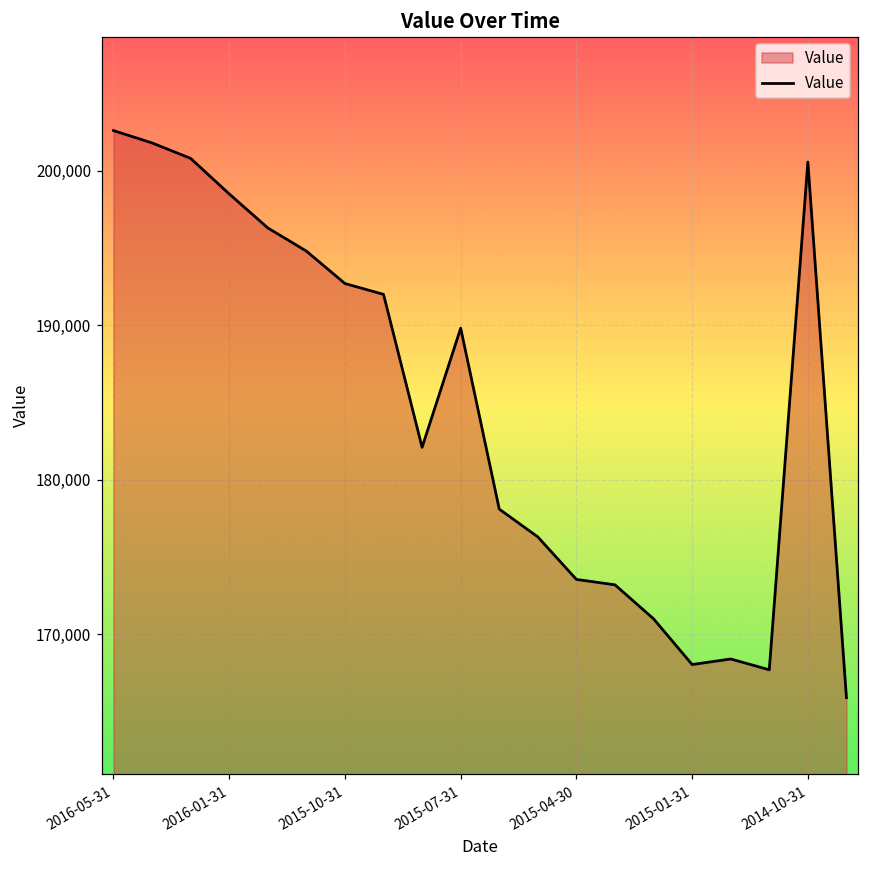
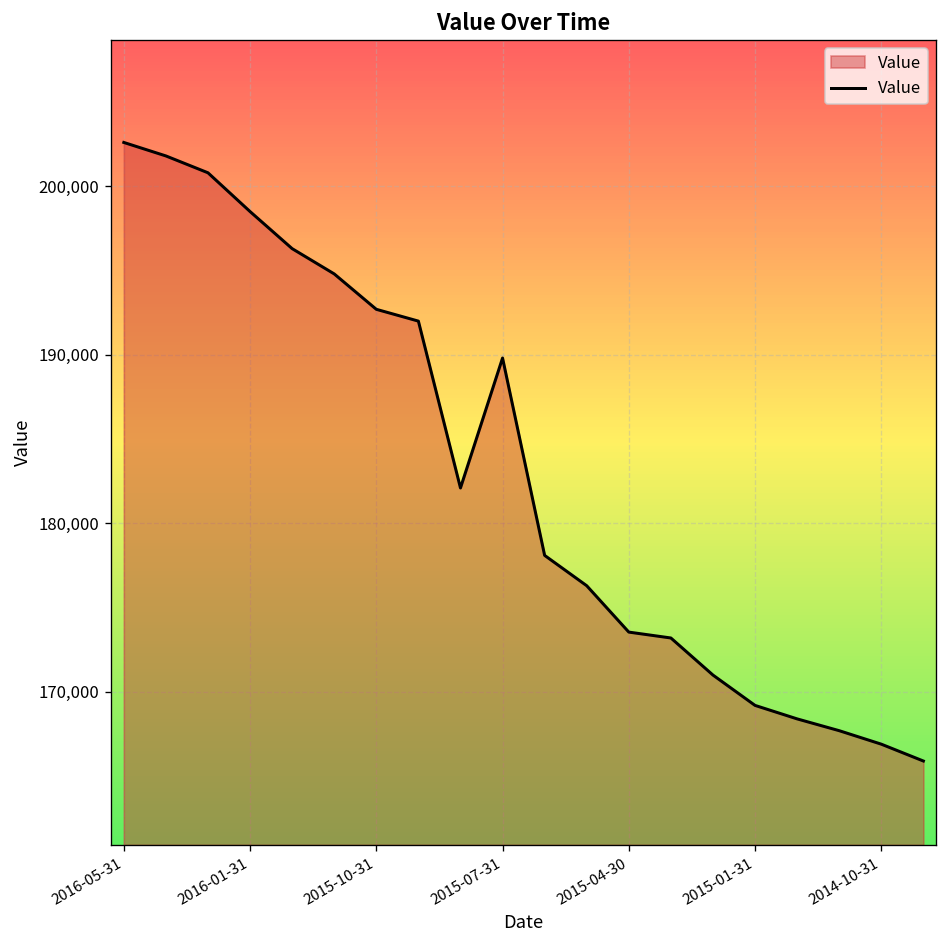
  {
    "2016-05-31": "202,600",
    "2016-01-31": "198,500",
    "2015-10-31": "192,700",
    "2015-07-31": "189,800",
    "2015-04-30": "173,500",
-   "2015-01-31": "168,000",
-   "2014-10-31": "200,600"
+   "2015-01-31": "169,200",
+   "2014-10-31": "166,900"
  }
